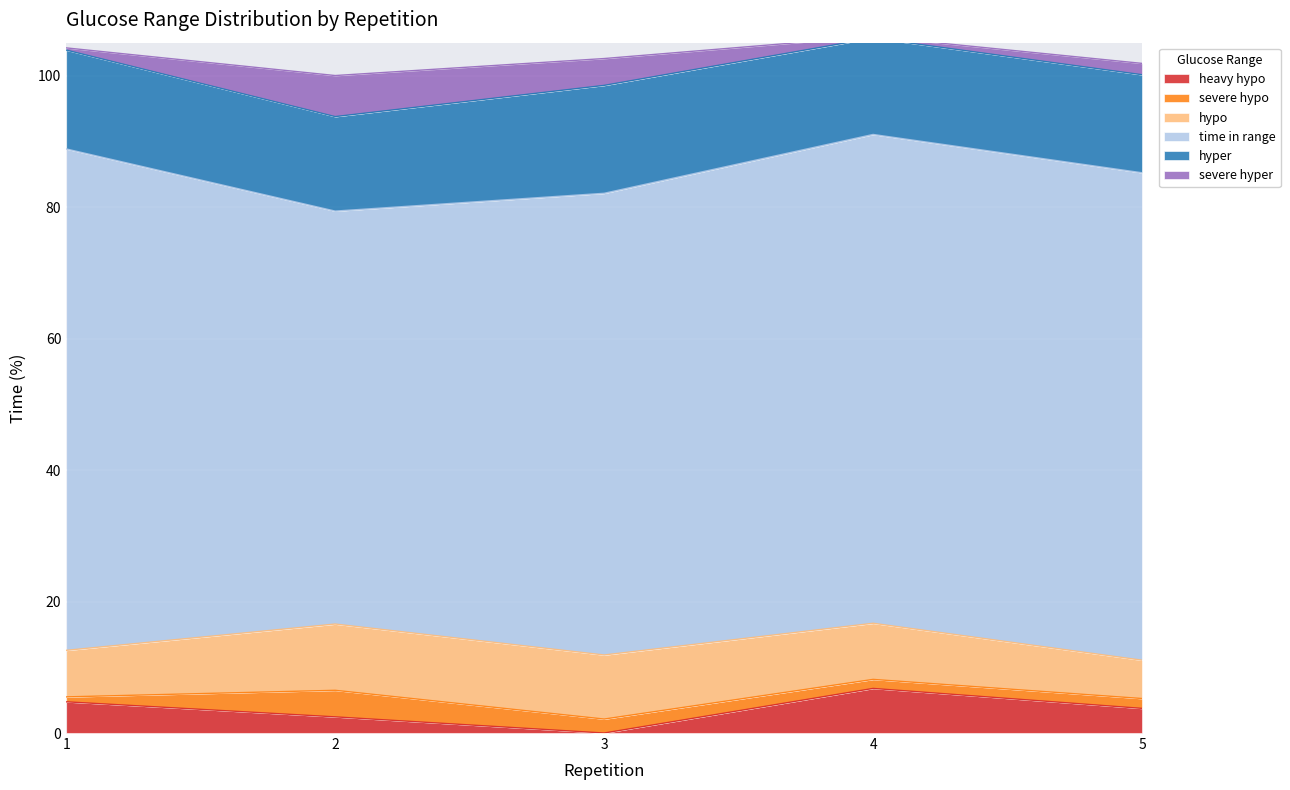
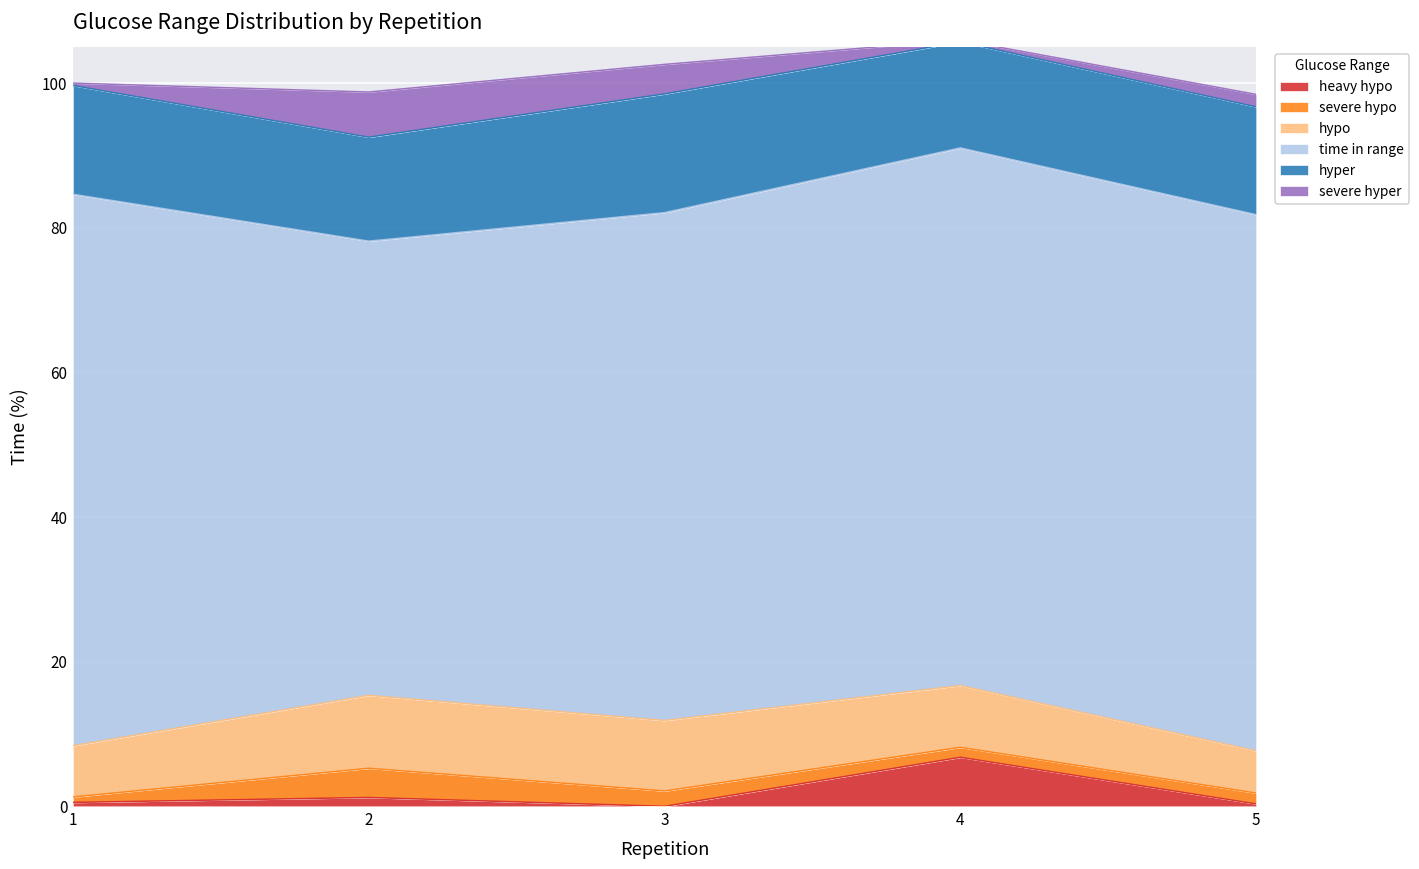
  {
    "heavy hypo": {
-     "1": 5,
-     "2": 2,
+     "1": 1,
+     "2": 1,
      "3": 0,
      "4": 7,
-     "5": 4
+     "5": 0
    },
    "severe hypo": {
      "1": 1,
      "2": 4,
      "3": 2,
      "4": 1,
      "5": 1
    },
    "hypo": {
      "1": 7,
      "2": 10,
      "3": 10,
      "4": 9,
      "5": 6
    },
    "time in range": {
      "1": 76,
      "2": 63,
      "3": 70,
      "4": 74,
      "5": 74
    },
    "hyper": {
      "2": 14,
      "3": 16,
      "5": 15
    },
    "severe hyper": {
      "2": 6,
      "3": 4,
      "5": 2
    }
  }
